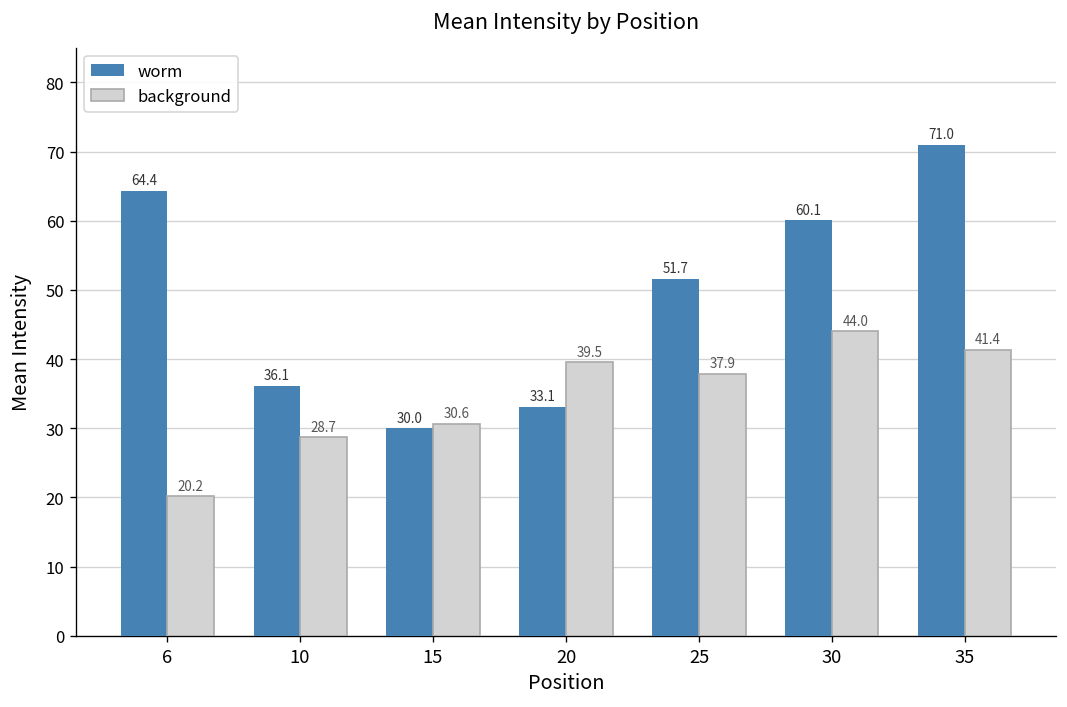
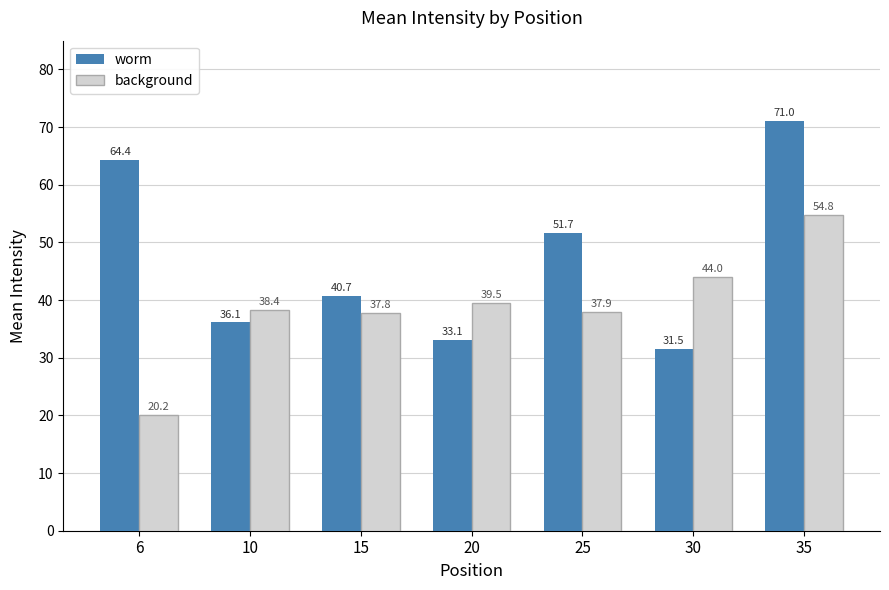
  {
    "worm": {
      "6": 64.4,
      "10": 36.1,
-     "15": 30.0,
+     "15": 40.7,
      "20": 33.1,
      "25": 51.7,
-     "30": 60.1,
+     "30": 31.5,
      "35": 71.0
    },
    "background": {
      "6": 20.2,
-     "10": 28.7,
-     "15": 30.6,
+     "10": 38.4,
+     "15": 37.8,
      "20": 39.5,
      "25": 37.9,
      "30": 44.0,
-     "35": 41.4
+     "35": 54.8
    }
  }
